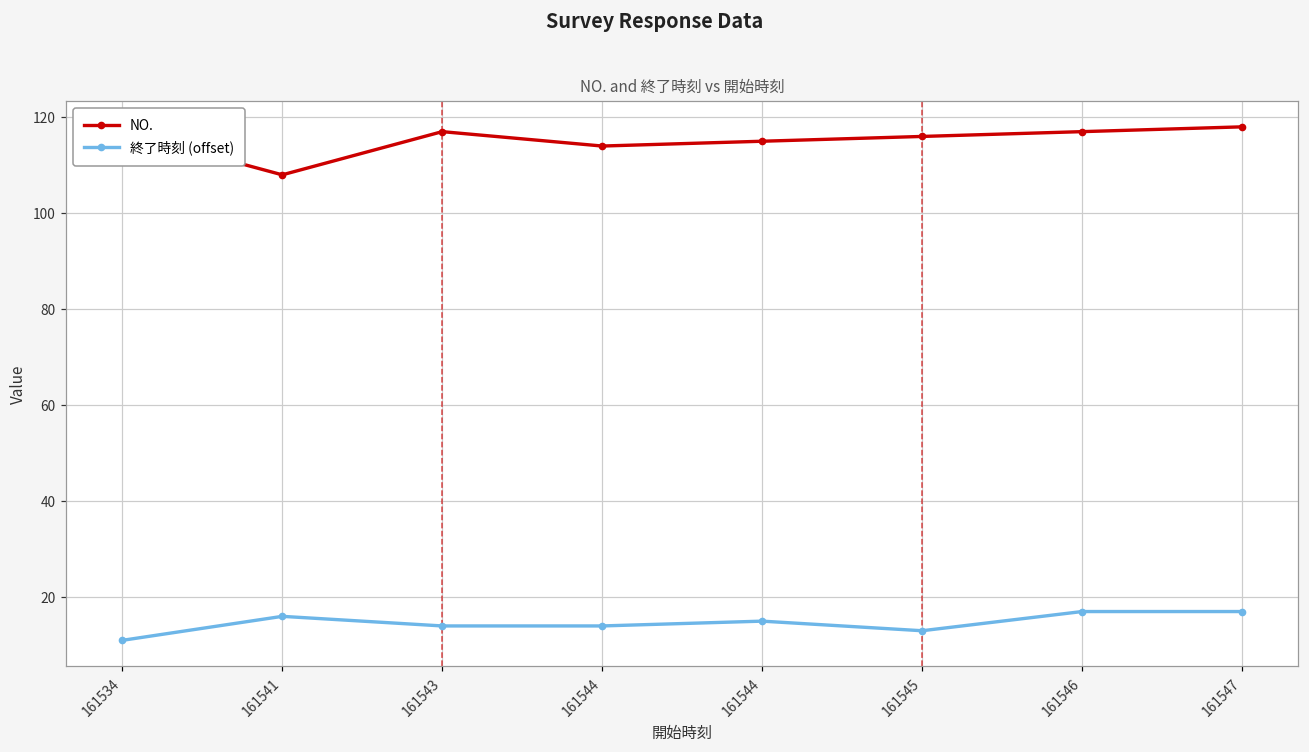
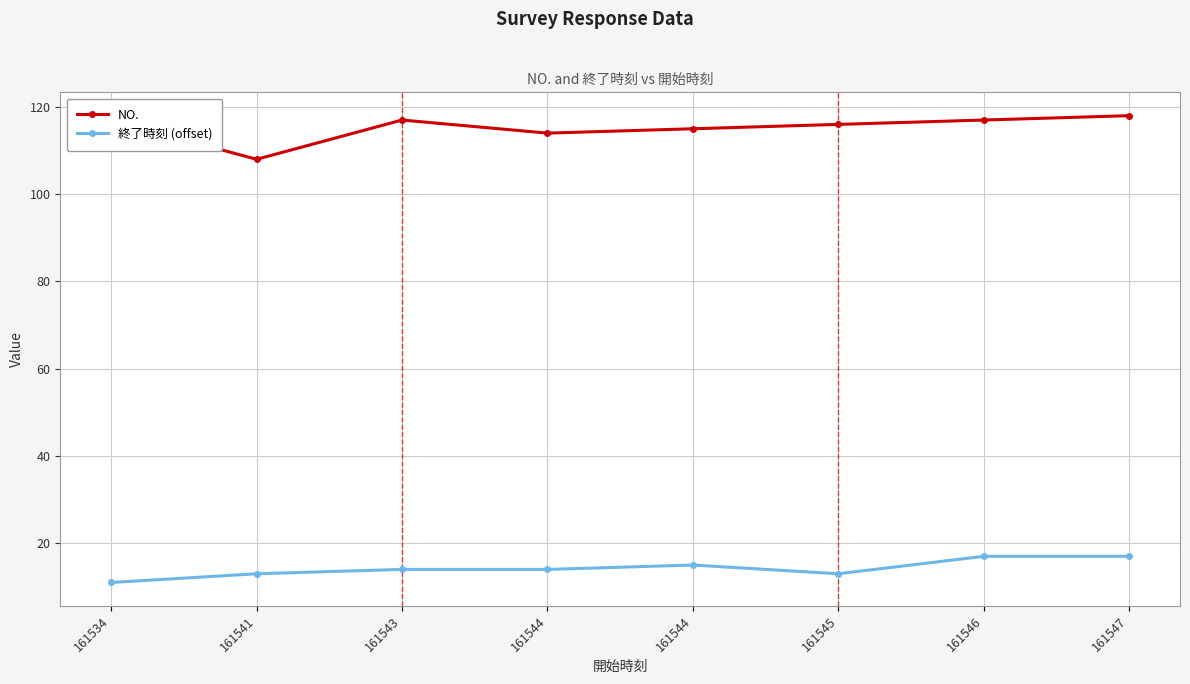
  {
    "NO.": {
      "161541": 108,
      "161543": 117,
      "161545": 116,
      "161546": 117,
      "161547": 118
    },
    "終了時刻 (offset)": {
      "161534": 11,
-     "161541": 16,
+     "161541": 13,
      "161543": 14,
      "161545": 13,
      "161546": 17,
      "161547": 17
    }
  }
